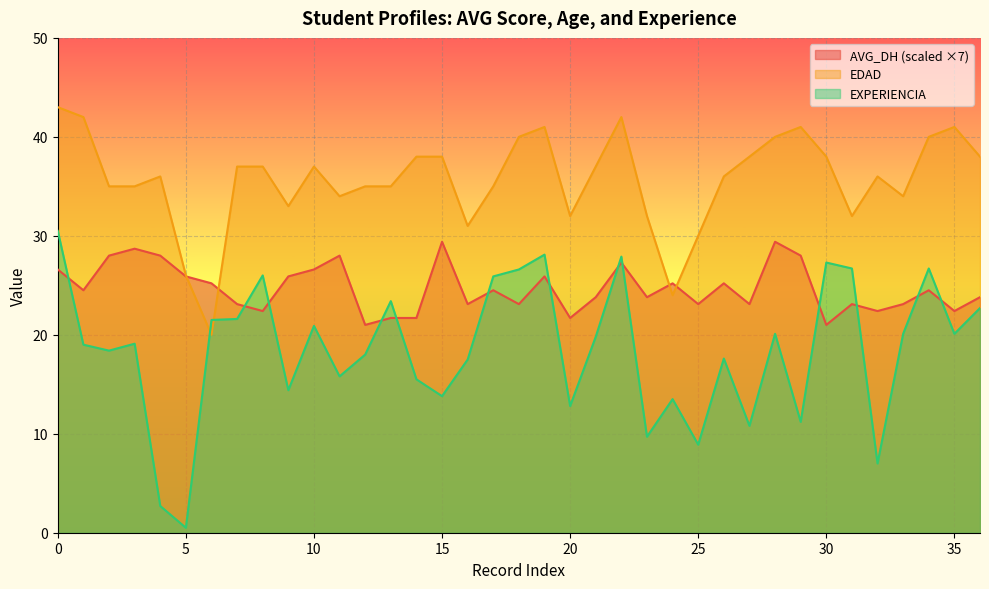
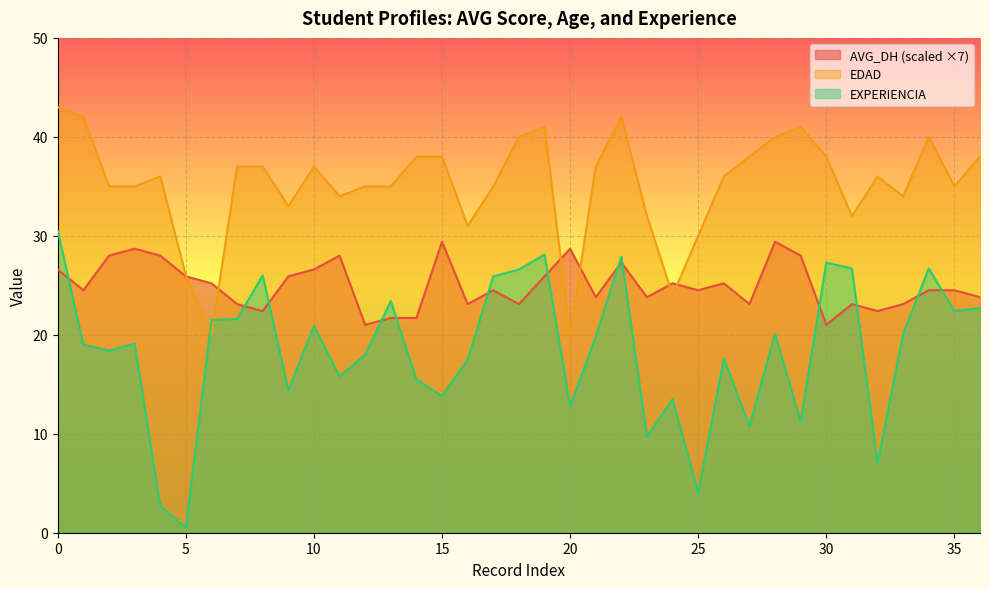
  {
    "AVG_DH (scaled ×7)": {
      "0": 27,
      "10": 27,
      "15": 29,
-     "20": 22,
-     "25": 23,
+     "20": 29,
+     "25": 25,
      "30": 21,
-     "35": 22
+     "35": 25
    },
    "EDAD": {
      "0": 43,
      "10": 37,
      "15": 38,
-     "20": 32,
+     "20": 20,
      "25": 30,
      "30": 38,
-     "35": 41
+     "35": 35
    },
    "EXPERIENCIA": {
      "0": 31,
      "5": 1,
      "10": 21,
      "15": 14,
      "20": 13,
-     "25": 9,
+     "25": 4,
      "30": 27,
-     "35": 20
+     "35": 22
    }
  }
